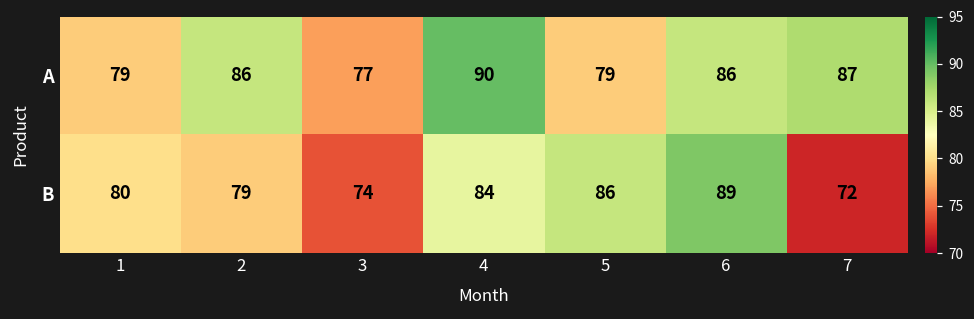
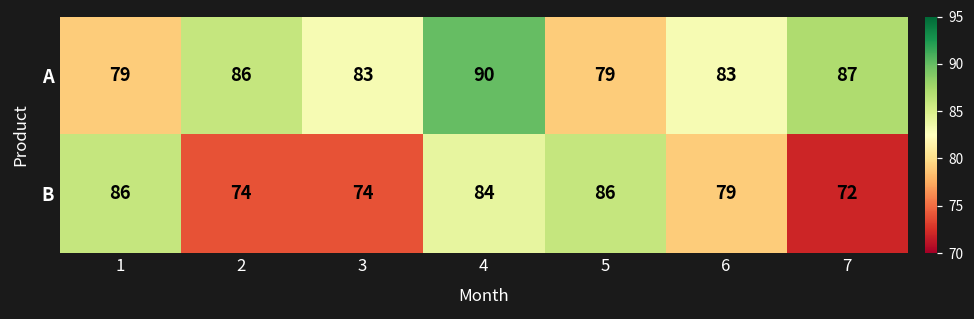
  {
    "A": {
      "1": 79,
      "2": 86,
-     "3": 77,
+     "3": 83,
      "4": 90,
      "5": 79,
-     "6": 86,
+     "6": 83,
      "7": 87
    },
    "B": {
-     "1": 80,
-     "2": 79,
+     "1": 86,
+     "2": 74,
      "3": 74,
      "4": 84,
      "5": 86,
-     "6": 89,
+     "6": 79,
      "7": 72
    }
  }
